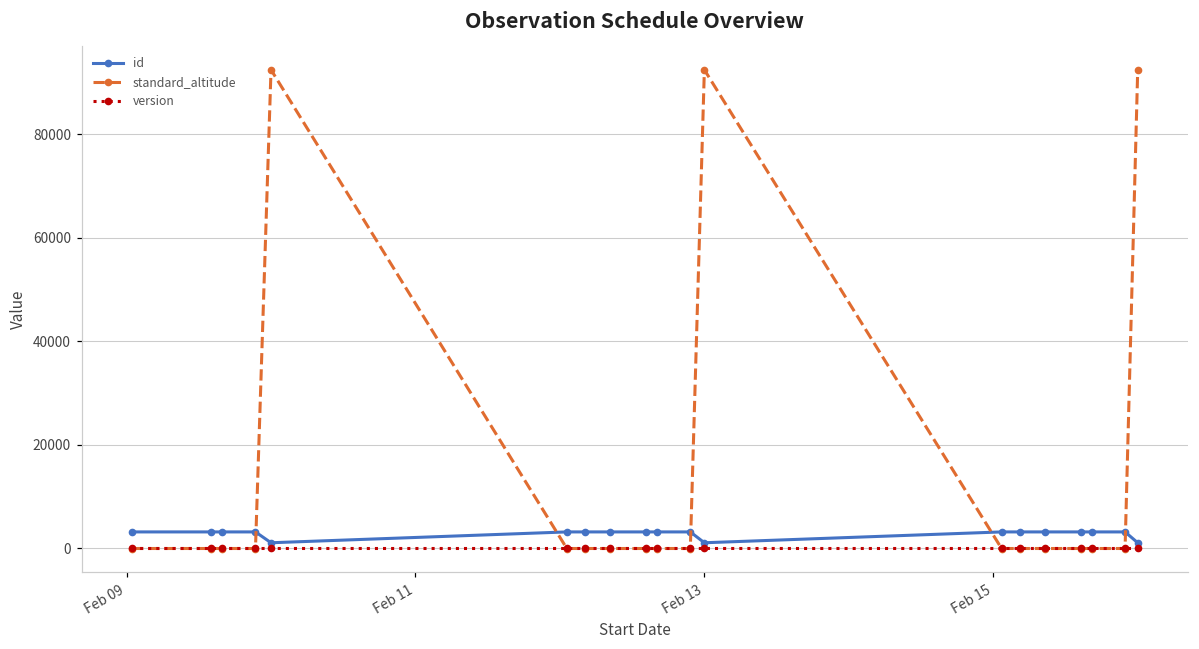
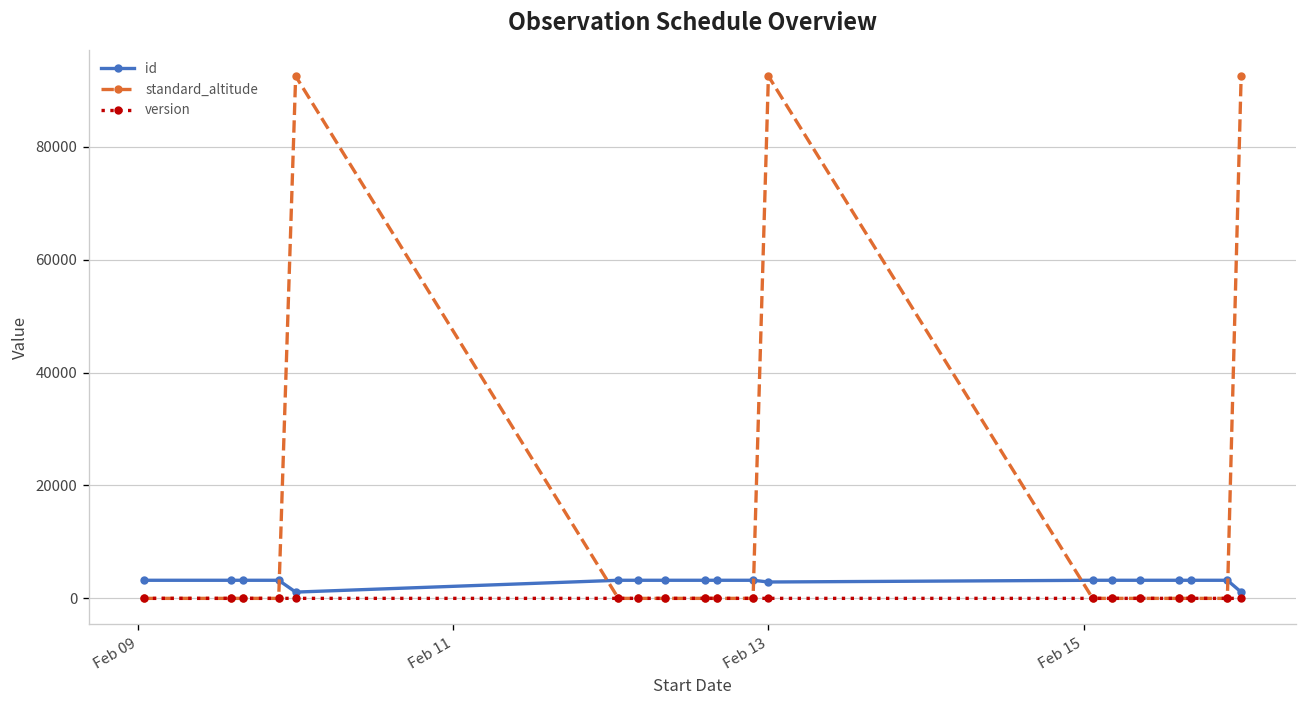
  {
    "id": {
-     "Feb 13": 1000
+     "Feb 13": 3000
    },
    "standard_altitude": {
      "Feb 13": 93000
    },
    "version": {
      "Feb 13": 0
    }
  }
